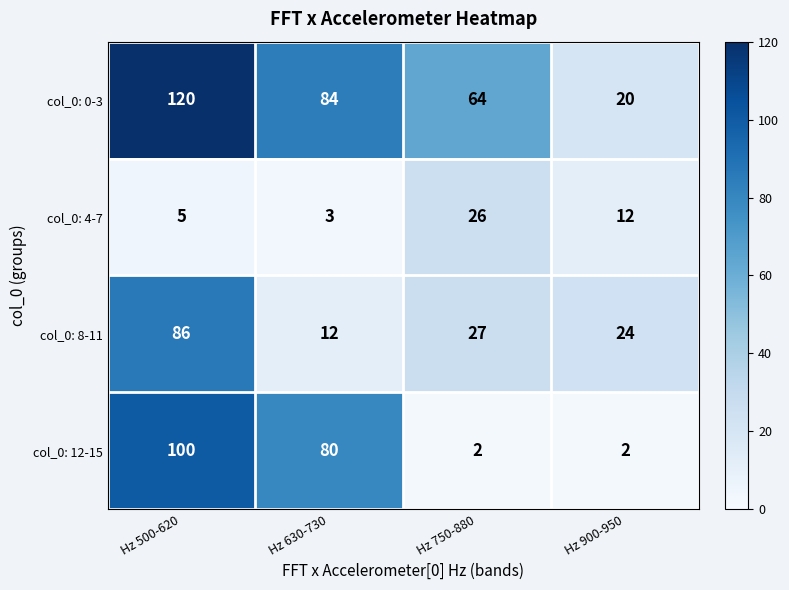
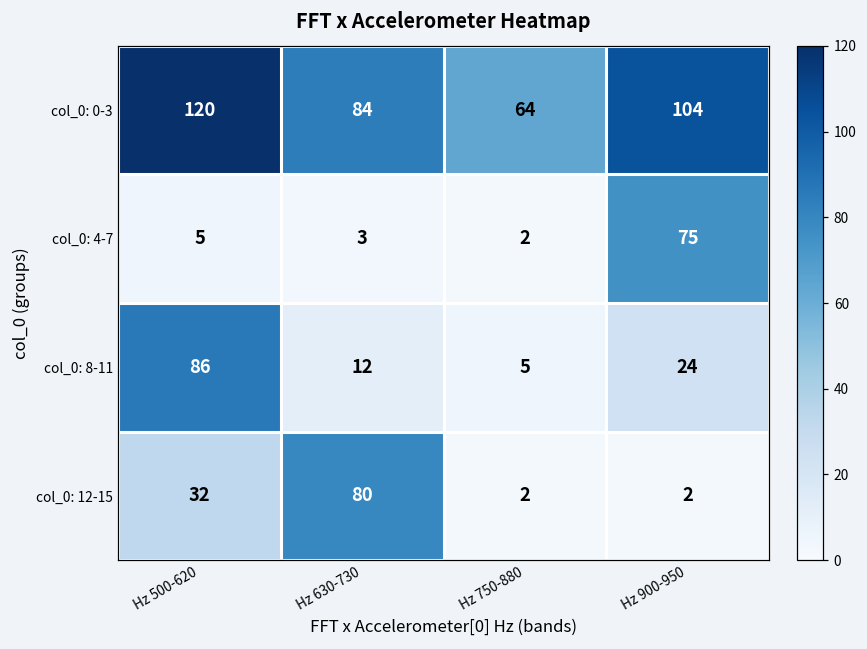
  {
    "col_0: 0-3": {
      "Hz 500-620": 120,
      "Hz 630-730": 84,
      "Hz 750-880": 64,
-     "Hz 900-950": 20
+     "Hz 900-950": 104
    },
    "col_0: 4-7": {
      "Hz 500-620": 5,
      "Hz 630-730": 3,
-     "Hz 750-880": 26,
-     "Hz 900-950": 12
+     "Hz 750-880": 2,
+     "Hz 900-950": 75
    },
    "col_0: 8-11": {
      "Hz 500-620": 86,
      "Hz 630-730": 12,
-     "Hz 750-880": 27,
+     "Hz 750-880": 5,
      "Hz 900-950": 24
    },
    "col_0: 12-15": {
-     "Hz 500-620": 100,
+     "Hz 500-620": 32,
      "Hz 630-730": 80,
      "Hz 750-880": 2,
      "Hz 900-950": 2
    }
  }
